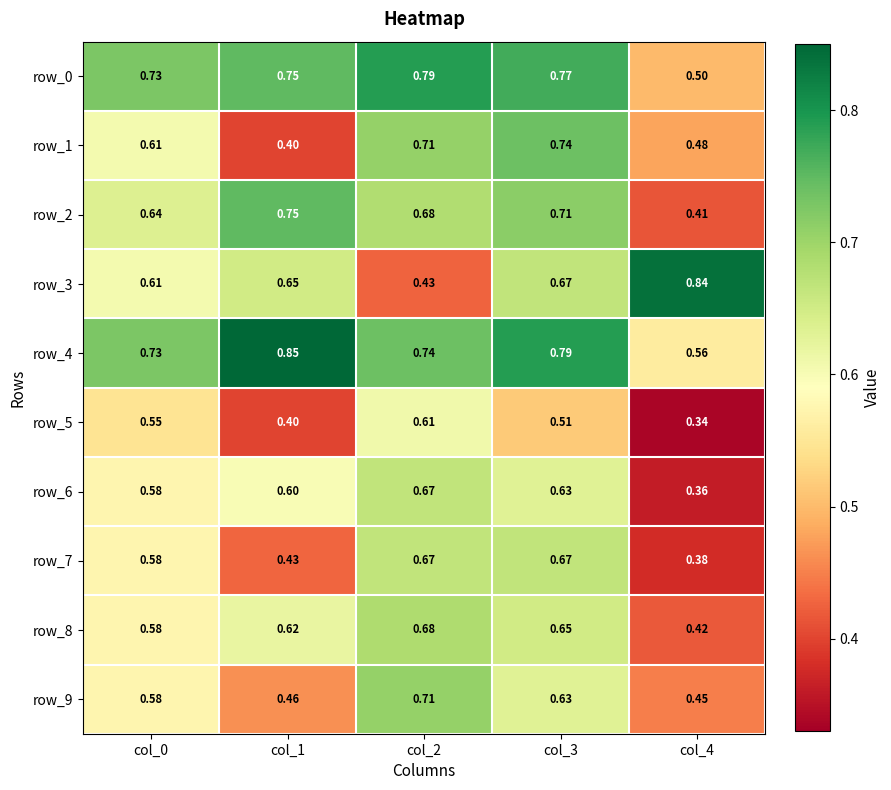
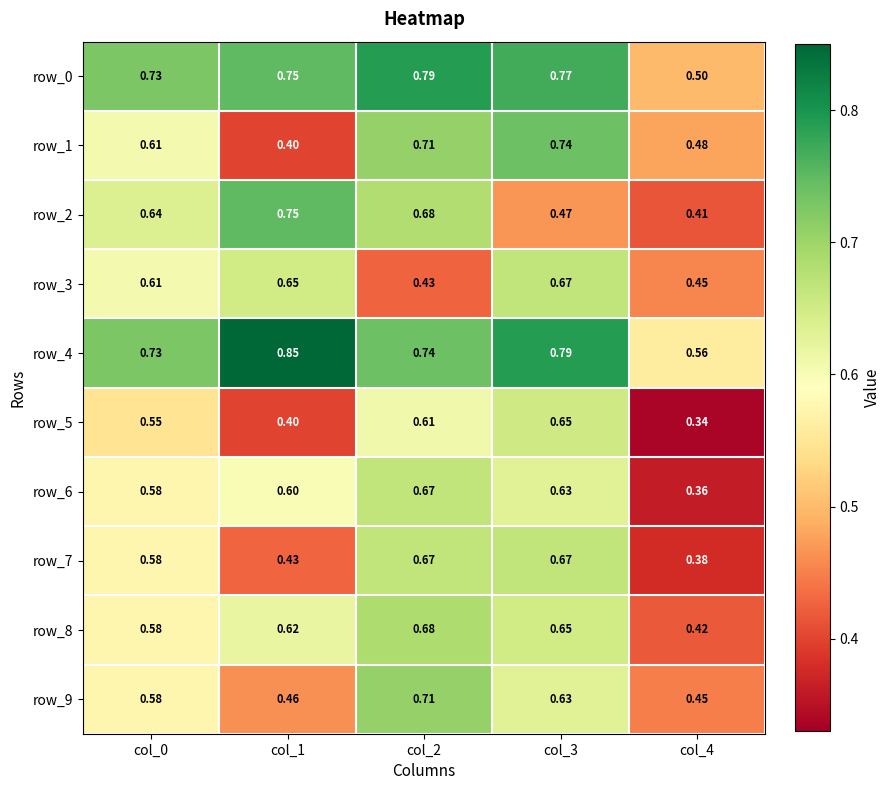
  {
    "row_0": {
      "col_0": 0.73,
      "col_1": 0.75,
      "col_2": 0.79,
      "col_3": 0.77,
      "col_4": 0.50
    },
    "row_1": {
      "col_0": 0.61,
      "col_1": 0.40,
      "col_2": 0.71,
      "col_3": 0.74,
      "col_4": 0.48
    },
    "row_2": {
      "col_0": 0.64,
      "col_1": 0.75,
      "col_2": 0.68,
-     "col_3": 0.71,
+     "col_3": 0.47,
      "col_4": 0.41
    },
    "row_3": {
      "col_0": 0.61,
      "col_1": 0.65,
      "col_2": 0.43,
      "col_3": 0.67,
-     "col_4": 0.84
+     "col_4": 0.45
    },
    "row_4": {
      "col_0": 0.73,
      "col_1": 0.85,
      "col_2": 0.74,
      "col_3": 0.79,
      "col_4": 0.56
    },
    "row_5": {
      "col_0": 0.55,
      "col_1": 0.40,
      "col_2": 0.61,
-     "col_3": 0.51,
+     "col_3": 0.65,
      "col_4": 0.34
    },
    "row_6": {
      "col_0": 0.58,
      "col_1": 0.60,
      "col_2": 0.67,
      "col_3": 0.63,
      "col_4": 0.36
    },
    "row_7": {
      "col_0": 0.58,
      "col_1": 0.43,
      "col_2": 0.67,
      "col_3": 0.67,
      "col_4": 0.38
    },
    "row_8": {
      "col_0": 0.58,
      "col_1": 0.62,
      "col_2": 0.68,
      "col_3": 0.65,
      "col_4": 0.42
    },
    "row_9": {
      "col_0": 0.58,
      "col_1": 0.46,
      "col_2": 0.71,
      "col_3": 0.63,
      "col_4": 0.45
    }
  }
